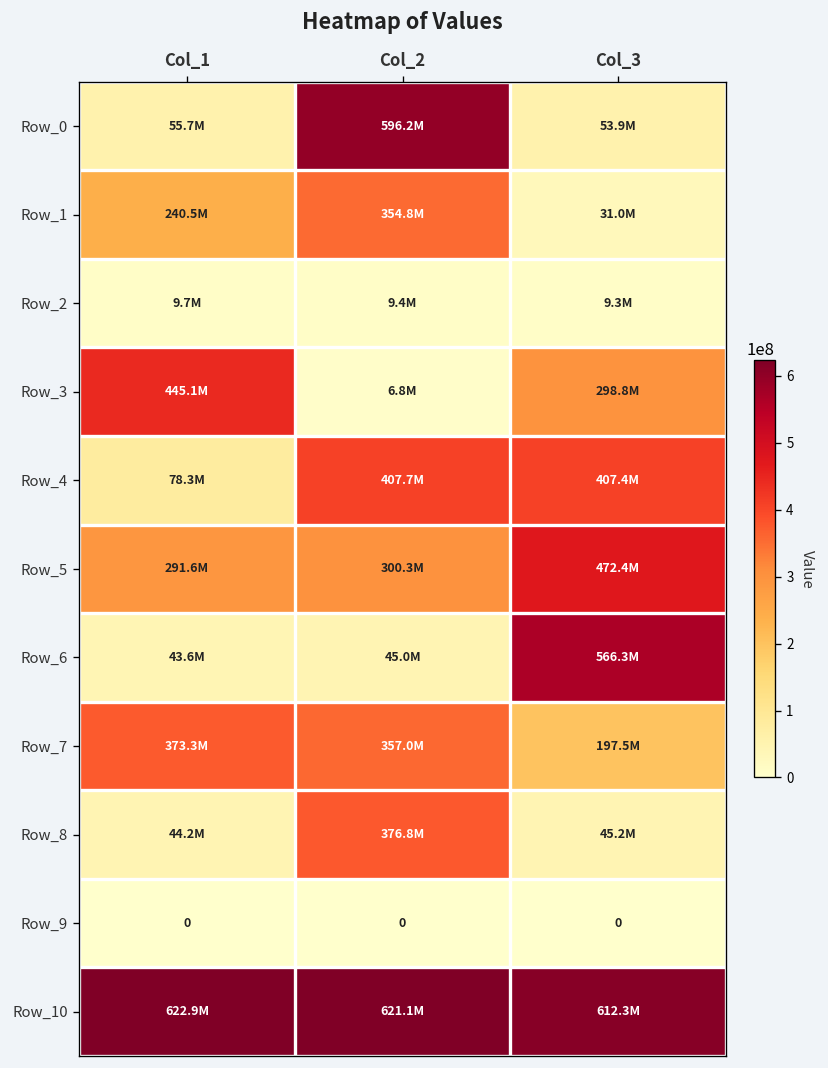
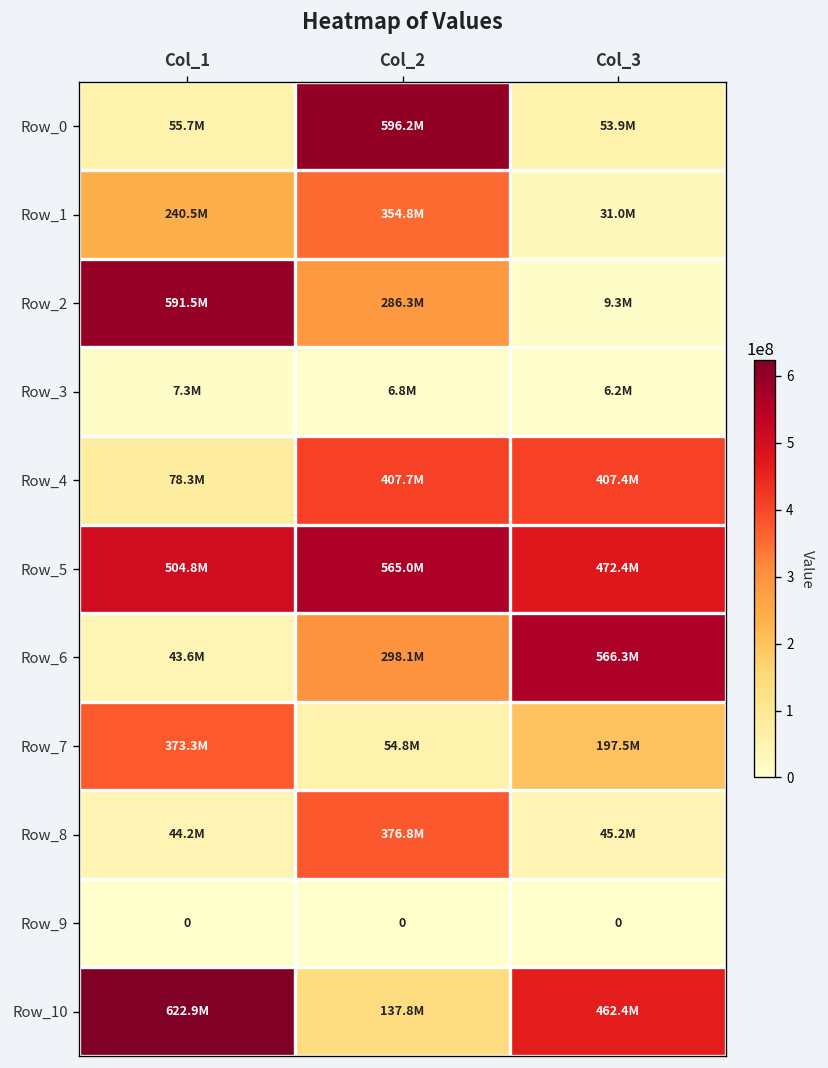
  {
    "Row_0": {
      "Col_1": "55.7M",
      "Col_2": "596.2M",
      "Col_3": "53.9M"
    },
    "Row_1": {
      "Col_1": "240.5M",
      "Col_2": "354.8M",
      "Col_3": "31.0M"
    },
    "Row_2": {
-     "Col_1": "9.7M",
-     "Col_2": "9.4M",
+     "Col_1": "591.5M",
+     "Col_2": "286.3M",
      "Col_3": "9.3M"
    },
    "Row_3": {
-     "Col_1": "445.1M",
+     "Col_1": "7.3M",
      "Col_2": "6.8M",
-     "Col_3": "298.8M"
+     "Col_3": "6.2M"
    },
    "Row_4": {
      "Col_1": "78.3M",
      "Col_2": "407.7M",
      "Col_3": "407.4M"
    },
    "Row_5": {
-     "Col_1": "291.6M",
-     "Col_2": "300.3M",
+     "Col_1": "504.8M",
+     "Col_2": "565.0M",
      "Col_3": "472.4M"
    },
    "Row_6": {
      "Col_1": "43.6M",
-     "Col_2": "45.0M",
+     "Col_2": "298.1M",
      "Col_3": "566.3M"
    },
    "Row_7": {
      "Col_1": "373.3M",
-     "Col_2": "357.0M",
+     "Col_2": "54.8M",
      "Col_3": "197.5M"
    },
    "Row_8": {
      "Col_1": "44.2M",
      "Col_2": "376.8M",
      "Col_3": "45.2M"
    },
    "Row_9": {
      "Col_1": "0",
      "Col_2": "0",
      "Col_3": "0"
    },
    "Row_10": {
      "Col_1": "622.9M",
-     "Col_2": "621.1M",
-     "Col_3": "612.3M"
+     "Col_2": "137.8M",
+     "Col_3": "462.4M"
    }
  }
